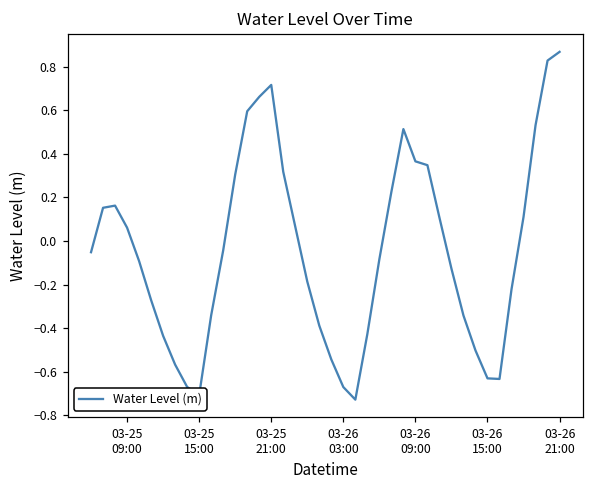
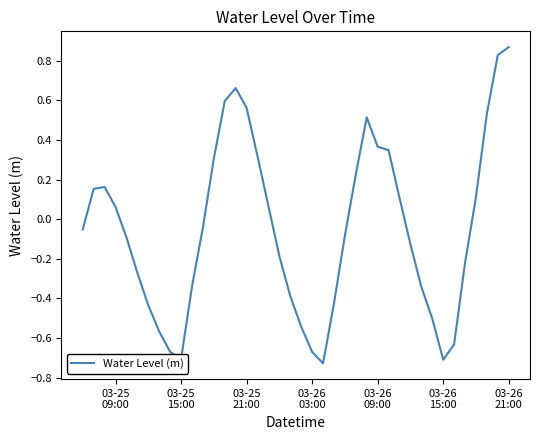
  {
    "03-25 09:00": 0.06,
-   "03-25 21:00": 0.72,
+   "03-25 21:00": 0.56,
    "03-26 03:00": -0.67,
    "03-26 09:00": 0.37,
-   "03-26 15:00": -0.63,
+   "03-26 15:00": -0.71,
    "03-26 21:00": 0.87
  }
